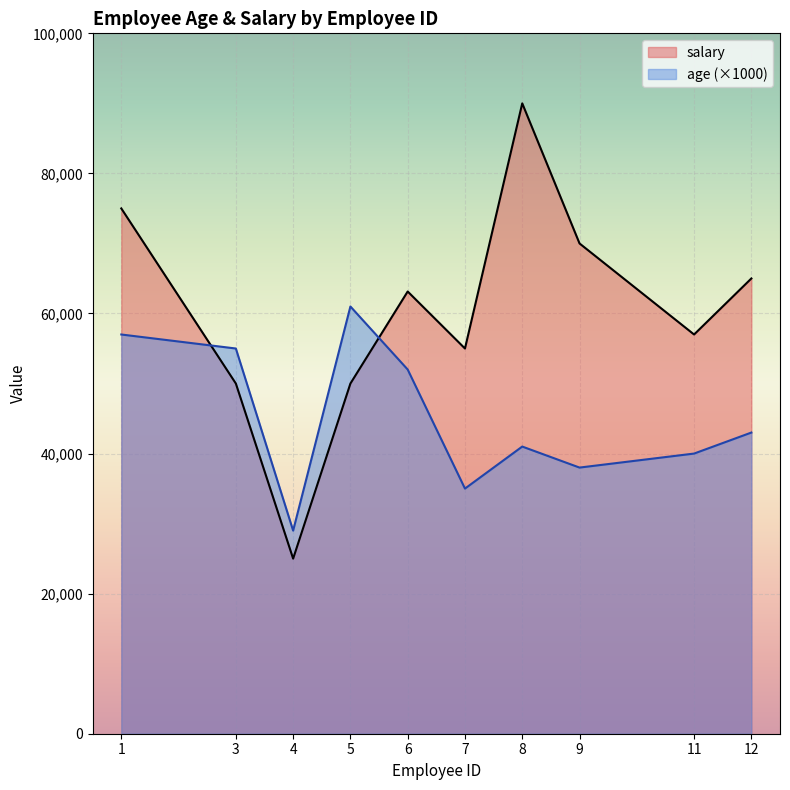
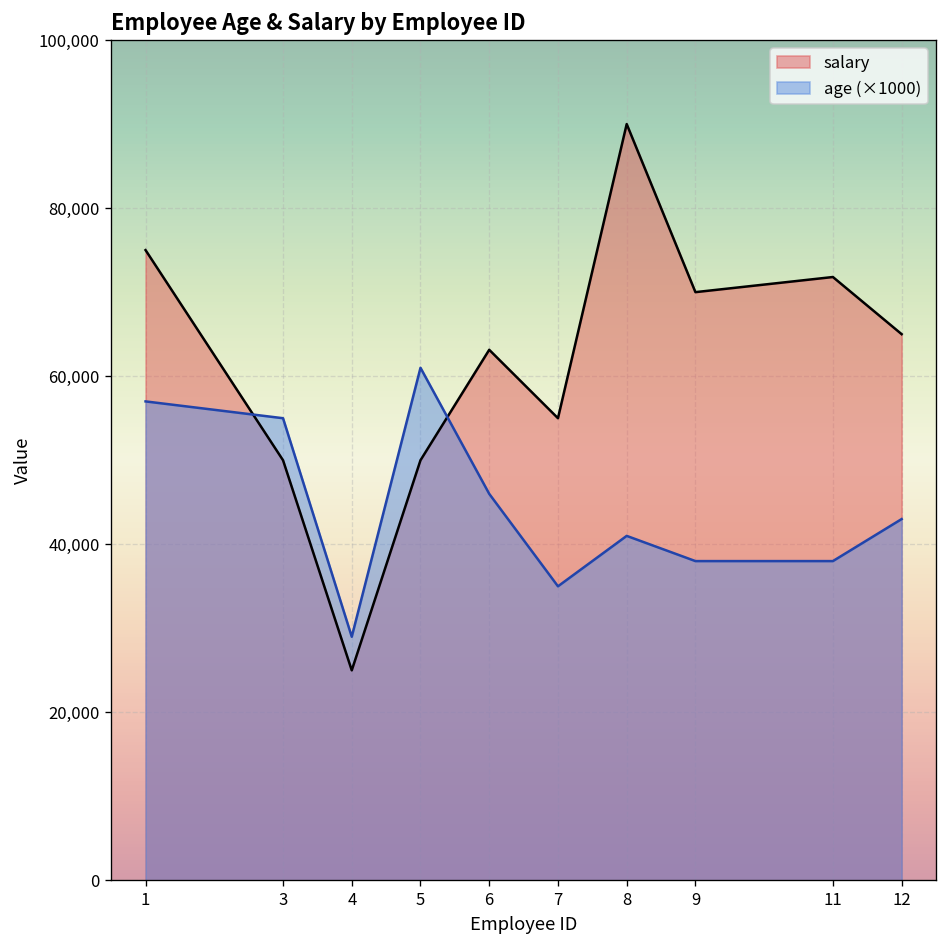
  {
    "salary": {
      "1": "75,000",
      "3": "50,000",
      "4": "25,000",
      "5": "50,000",
      "6": "63,000",
      "7": "55,000",
      "8": "90,000",
      "9": "70,000",
-     "11": "57,000",
+     "11": "72,000",
      "12": "65,000"
    },
    "age (×1000)": {
      "1": "57,000",
      "3": "55,000",
      "4": "29,000",
      "5": "61,000",
-     "6": "52,000",
+     "6": "46,000",
      "7": "35,000",
      "8": "41,000",
      "9": "38,000",
-     "11": "40,000",
+     "11": "38,000",
      "12": "43,000"
    }
  }
